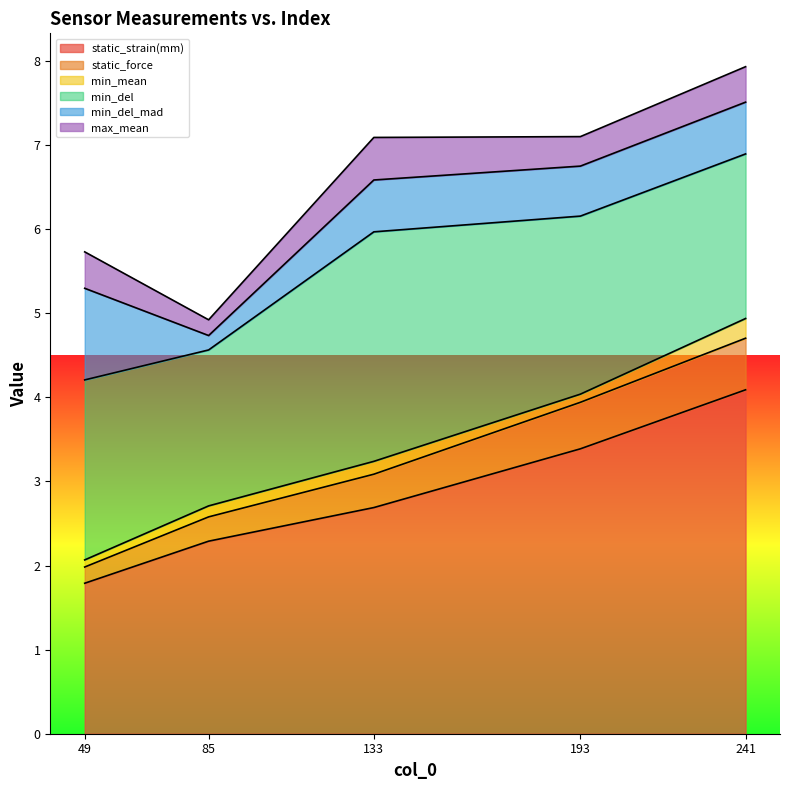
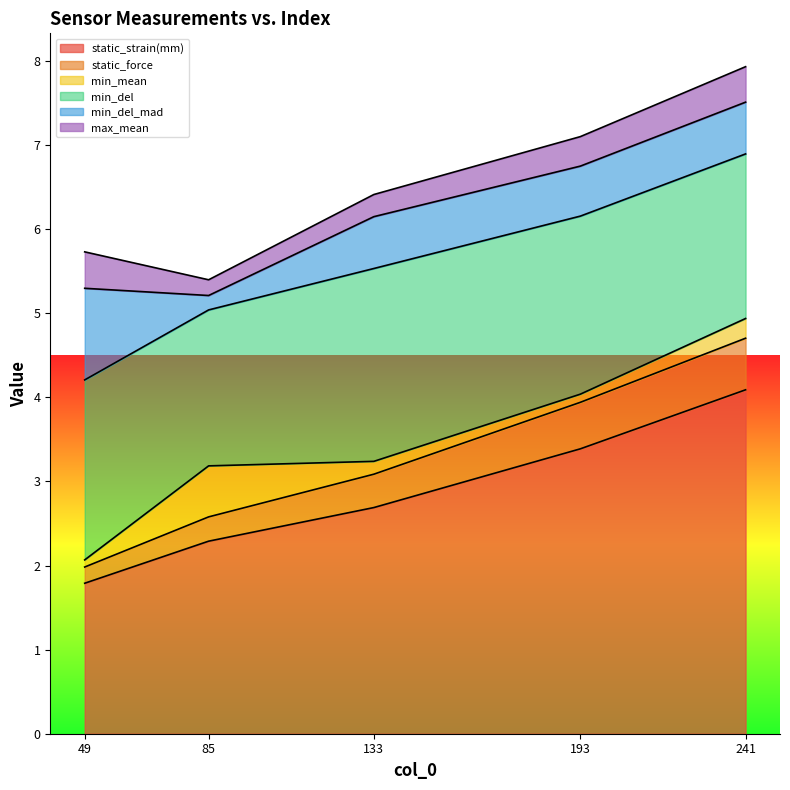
  {
    "min_mean": {
      "49": 0.1,
-     "85": 0.1,
+     "85": 0.6,
      "133": 0.2,
      "193": 0.1,
      "241": 0.2
    },
    "min_del": {
      "49": 2.1,
      "85": 1.9,
-     "133": 2.7,
+     "133": 2.3,
      "193": 2.1,
      "241": 2.0
    },
    "min_del_mad": {
      "49": 1.1,
      "85": 0.2,
      "133": 0.6,
      "193": 0.6,
      "241": 0.6
    },
    "max_mean": {
      "49": 0.4,
      "85": 0.2,
-     "133": 0.5,
+     "133": 0.3,
      "193": 0.4,
      "241": 0.4
    }
  }
